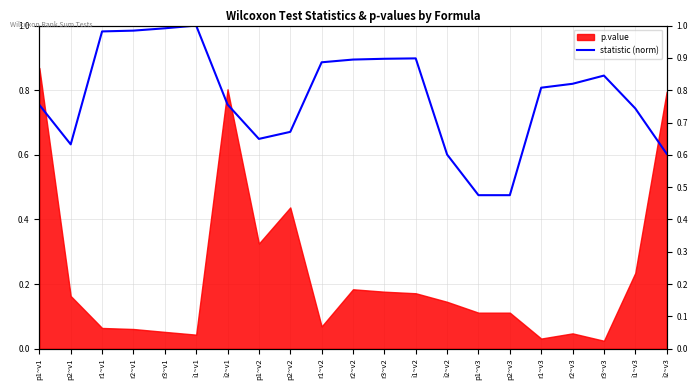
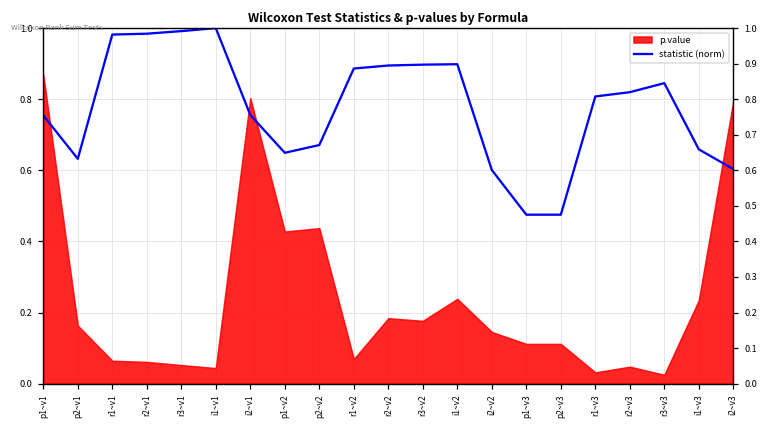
  {
    "statistic (norm)": {
      "p1~v1": 0.75,
      "p2~v1": 0.63,
      "r1~v1": 0.98,
      "r2~v1": 0.98,
      "r3~v1": 0.99,
      "i1~v1": 1.00,
      "i2~v1": 0.76,
      "p1~v2": 0.65,
      "p2~v2": 0.67,
      "r1~v2": 0.89,
      "r2~v2": 0.89,
      "r3~v2": 0.90,
      "i1~v2": 0.90,
      "i2~v2": 0.60,
      "p1~v3": 0.48,
      "p2~v3": 0.48,
      "r1~v3": 0.81,
      "r2~v3": 0.82,
      "r3~v3": 0.85,
-     "i1~v3": 0.74,
+     "i1~v3": 0.66,
      "i2~v3": 0.60
    },
    "p.value": {
      "p1~v1": 0.87,
      "p2~v1": 0.16,
      "r1~v1": 0.06,
      "r2~v1": 0.06,
      "r3~v1": 0.05,
      "i1~v1": 0.04,
      "i2~v1": 0.80,
-     "p1~v2": 0.33,
+     "p1~v2": 0.43,
      "p2~v2": 0.44,
      "r1~v2": 0.07,
      "r2~v2": 0.18,
      "r3~v2": 0.18,
-     "i1~v2": 0.17,
+     "i1~v2": 0.24,
      "i2~v2": 0.15,
      "p1~v3": 0.11,
      "p2~v3": 0.11,
      "r1~v3": 0.03,
      "r2~v3": 0.05,
      "r3~v3": 0.02,
      "i1~v3": 0.23,
      "i2~v3": 0.80
    }
  }
